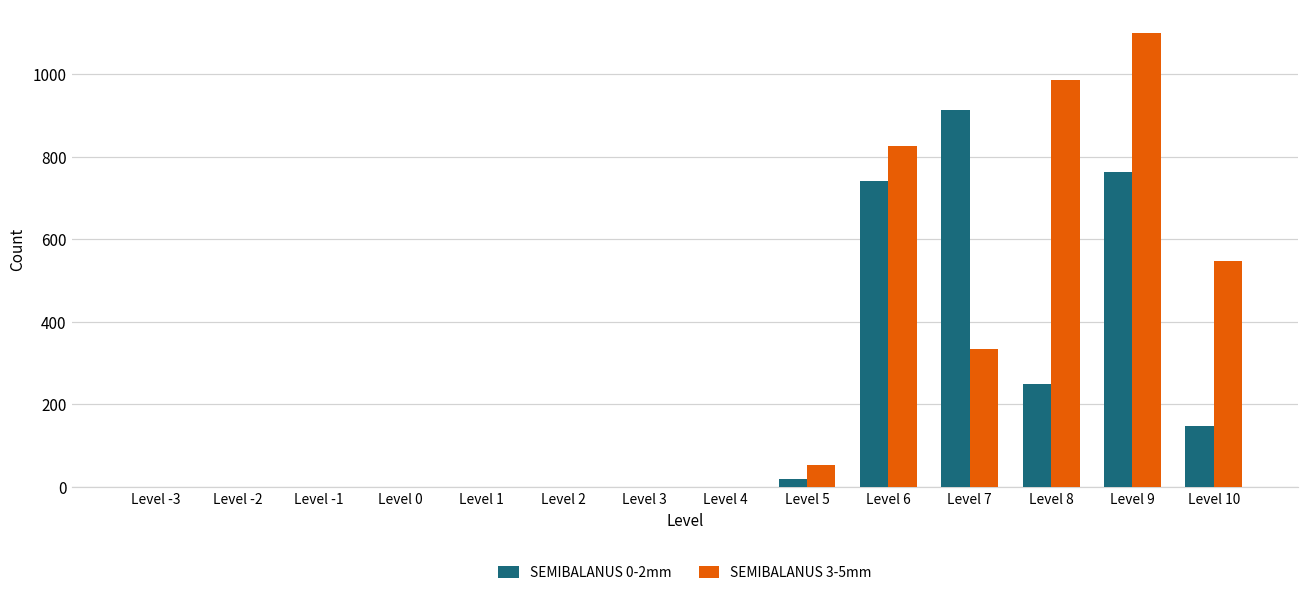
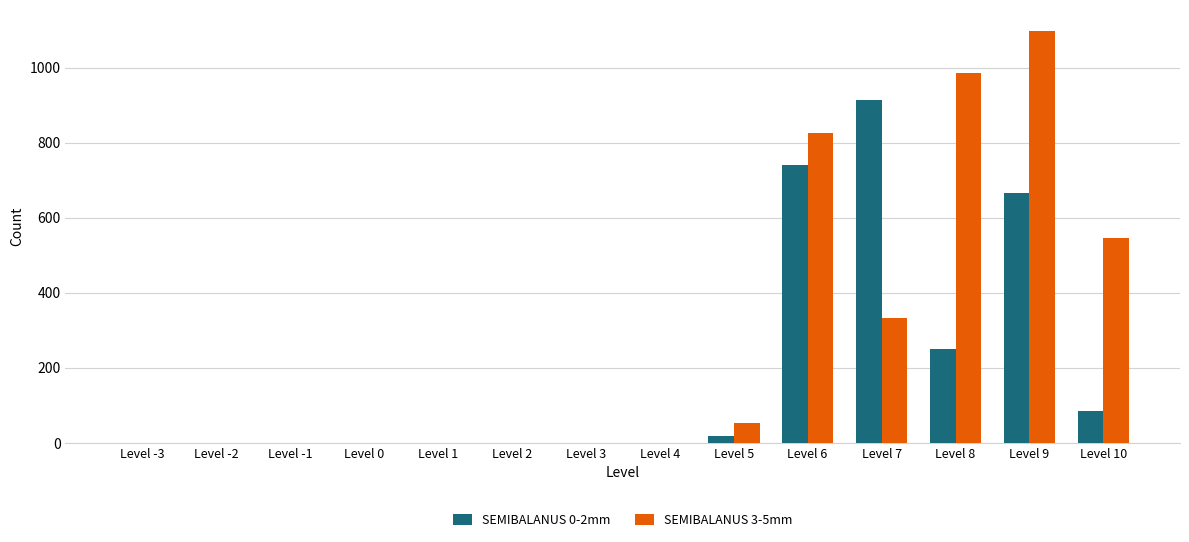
  {
    "SEMIBALANUS 0-2mm": {
      "Level -3": 0,
      "Level -2": 0,
      "Level -1": 0,
      "Level 0": 0,
      "Level 1": 0,
      "Level 2": 0,
      "Level 3": 0,
      "Level 4": 0,
      "Level 5": 20,
      "Level 6": 740,
      "Level 7": 910,
      "Level 8": 250,
-     "Level 9": 760,
-     "Level 10": 150
+     "Level 9": 670,
+     "Level 10": 90
    },
    "SEMIBALANUS 3-5mm": {
      "Level -3": 0,
      "Level -2": 0,
      "Level -1": 0,
      "Level 0": 0,
      "Level 1": 0,
      "Level 2": 0,
      "Level 3": 0,
      "Level 4": 0,
      "Level 5": 50,
      "Level 6": 830,
      "Level 7": 330,
      "Level 8": 990,
      "Level 9": 1100,
      "Level 10": 550
    }
  }
